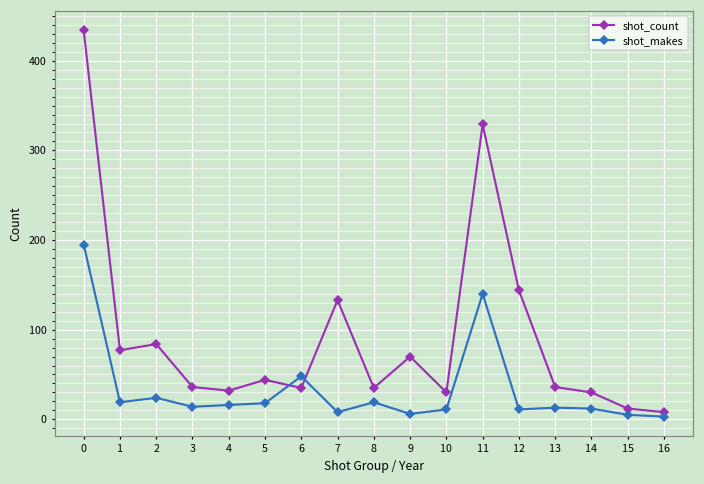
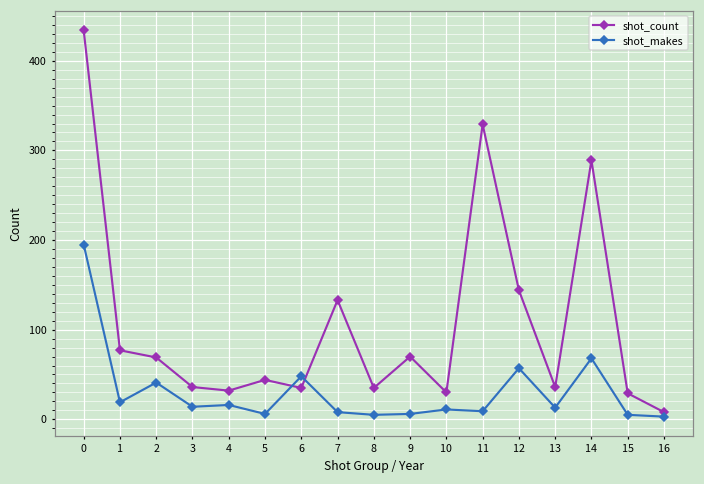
  {
    "shot_count": {
      "0": 430,
      "1": 80,
-     "2": 80,
+     "2": 70,
      "3": 40,
      "4": 30,
      "5": 40,
      "6": 40,
      "7": 130,
      "8": 40,
      "9": 70,
      "10": 30,
      "11": 330,
      "12": 140,
      "13": 40,
-     "14": 30,
-     "15": 10,
+     "14": 290,
+     "15": 30,
      "16": 10
    },
    "shot_makes": {
      "0": 200,
      "1": 20,
-     "2": 20,
+     "2": 40,
      "3": 10,
      "4": 20,
-     "5": 20,
+     "5": 10,
      "6": 50,
      "7": 10,
-     "8": 20,
+     "8": 10,
      "9": 10,
      "10": 10,
-     "11": 140,
-     "12": 10,
+     "11": 10,
+     "12": 60,
      "13": 10,
-     "14": 10,
+     "14": 70,
      "15": 10,
      "16": 0
    }
  }
